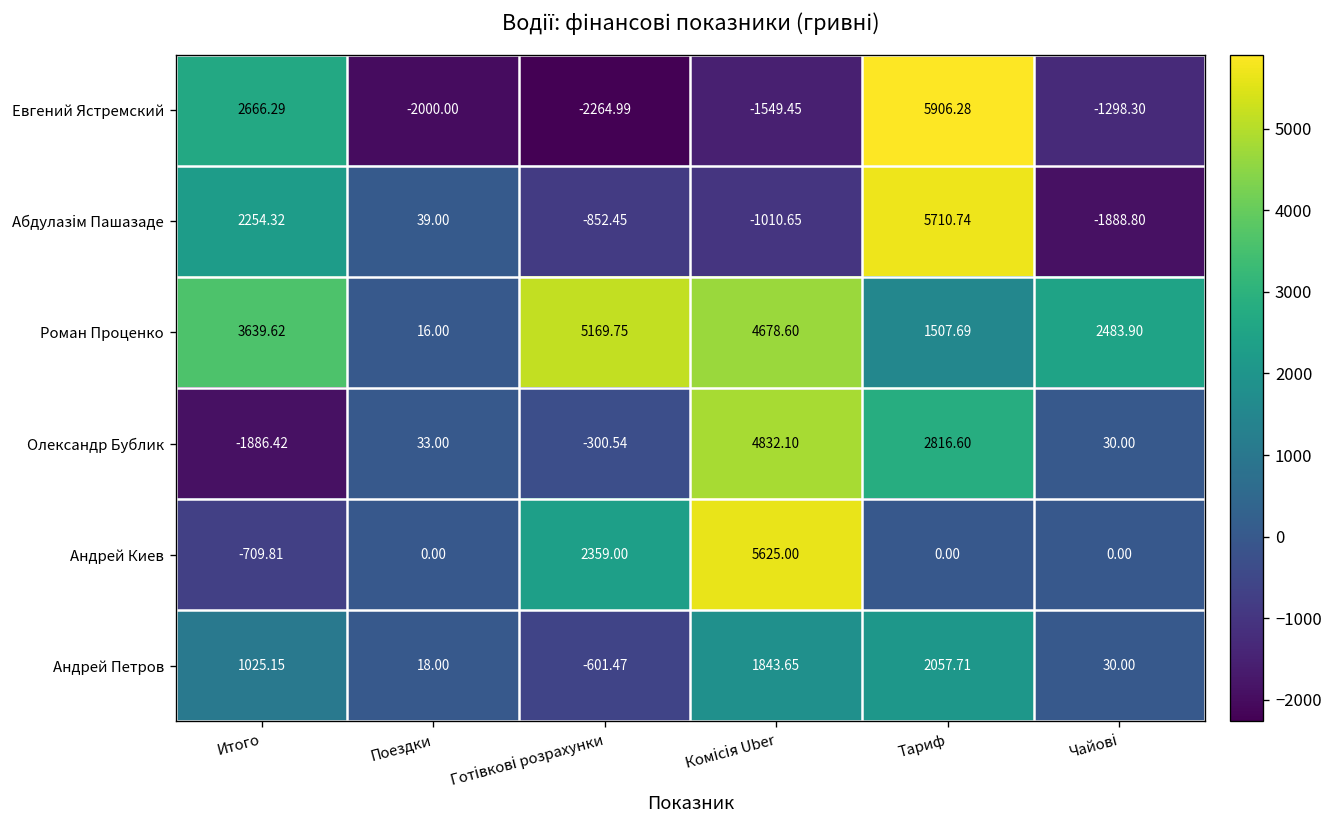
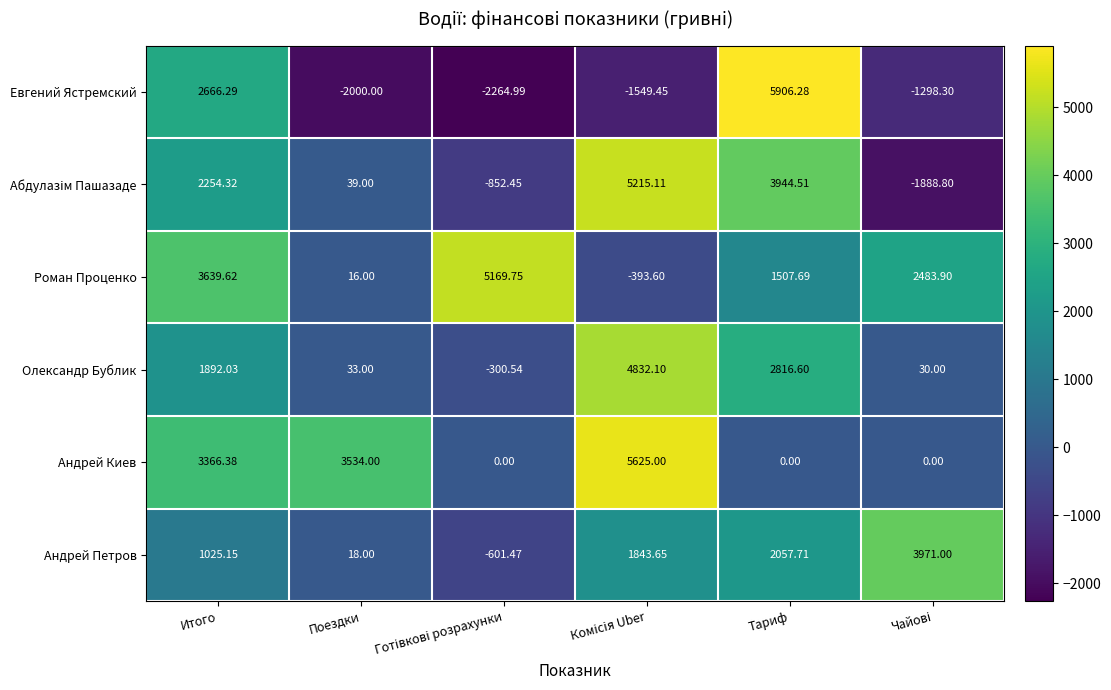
  {
    "Евгений Ястремский": {
      "Итого": 2666.29,
      "Поездки": -2000.00,
      "Готівкові розрахунки": -2264.99,
      "Комісія Uber": -1549.45,
      "Тариф": 5906.28,
      "Чайові": -1298.30
    },
    "Абдулазім Пашазаде": {
      "Итого": 2254.32,
      "Поездки": 39.00,
      "Готівкові розрахунки": -852.45,
-     "Комісія Uber": -1010.65,
-     "Тариф": 5710.74,
+     "Комісія Uber": 5215.11,
+     "Тариф": 3944.51,
      "Чайові": -1888.80
    },
    "Роман Проценко": {
      "Итого": 3639.62,
      "Поездки": 16.00,
      "Готівкові розрахунки": 5169.75,
-     "Комісія Uber": 4678.60,
+     "Комісія Uber": -393.60,
      "Тариф": 1507.69,
      "Чайові": 2483.90
    },
    "Олександр Бублик": {
-     "Итого": -1886.42,
+     "Итого": 1892.03,
      "Поездки": 33.00,
      "Готівкові розрахунки": -300.54,
      "Комісія Uber": 4832.10,
      "Тариф": 2816.60,
      "Чайові": 30.00
    },
    "Андрей Киев": {
-     "Итого": -709.81,
-     "Поездки": 0.00,
-     "Готівкові розрахунки": 2359.00,
+     "Итого": 3366.38,
+     "Поездки": 3534.00,
+     "Готівкові розрахунки": 0.00,
      "Комісія Uber": 5625.00,
      "Тариф": 0.00,
      "Чайові": 0.00
    },
    "Андрей Петров": {
      "Итого": 1025.15,
      "Поездки": 18.00,
      "Готівкові розрахунки": -601.47,
      "Комісія Uber": 1843.65,
      "Тариф": 2057.71,
-     "Чайові": 30.00
+     "Чайові": 3971.00
    }
  }
